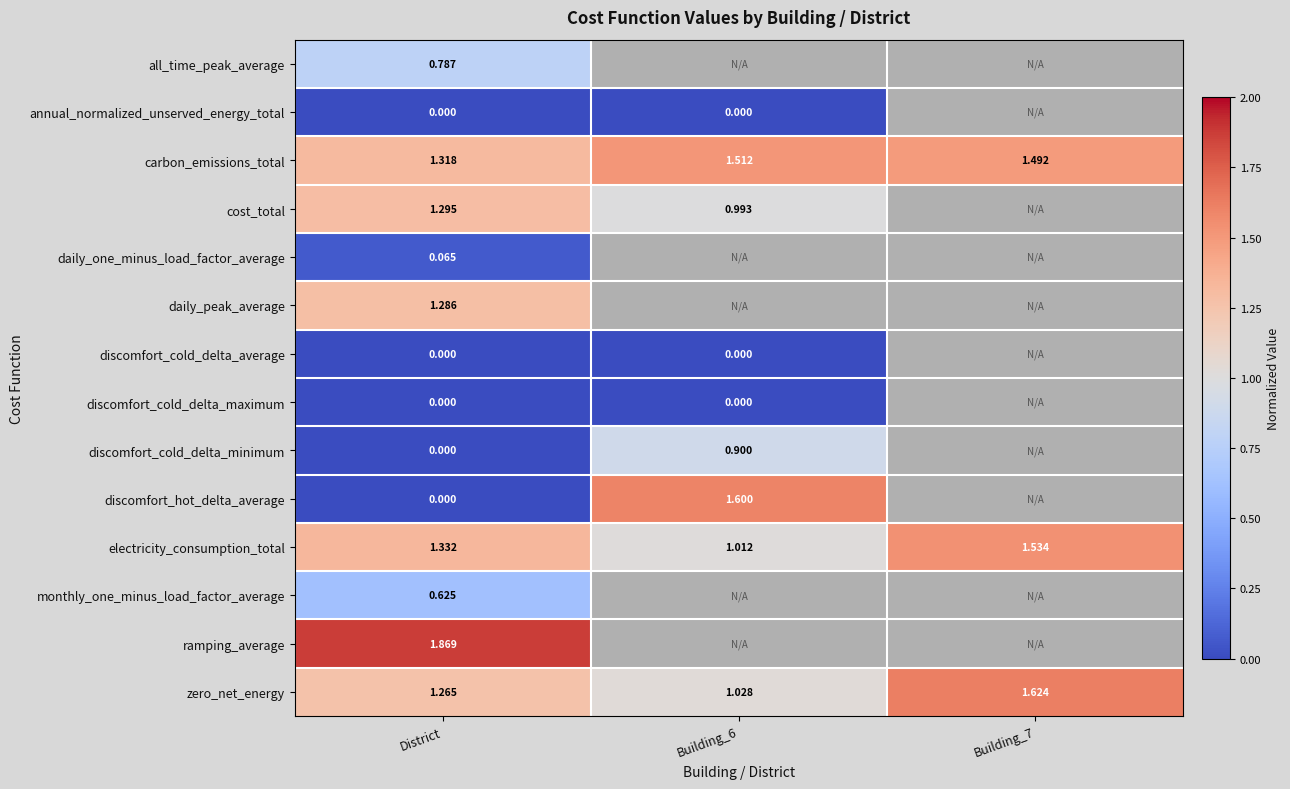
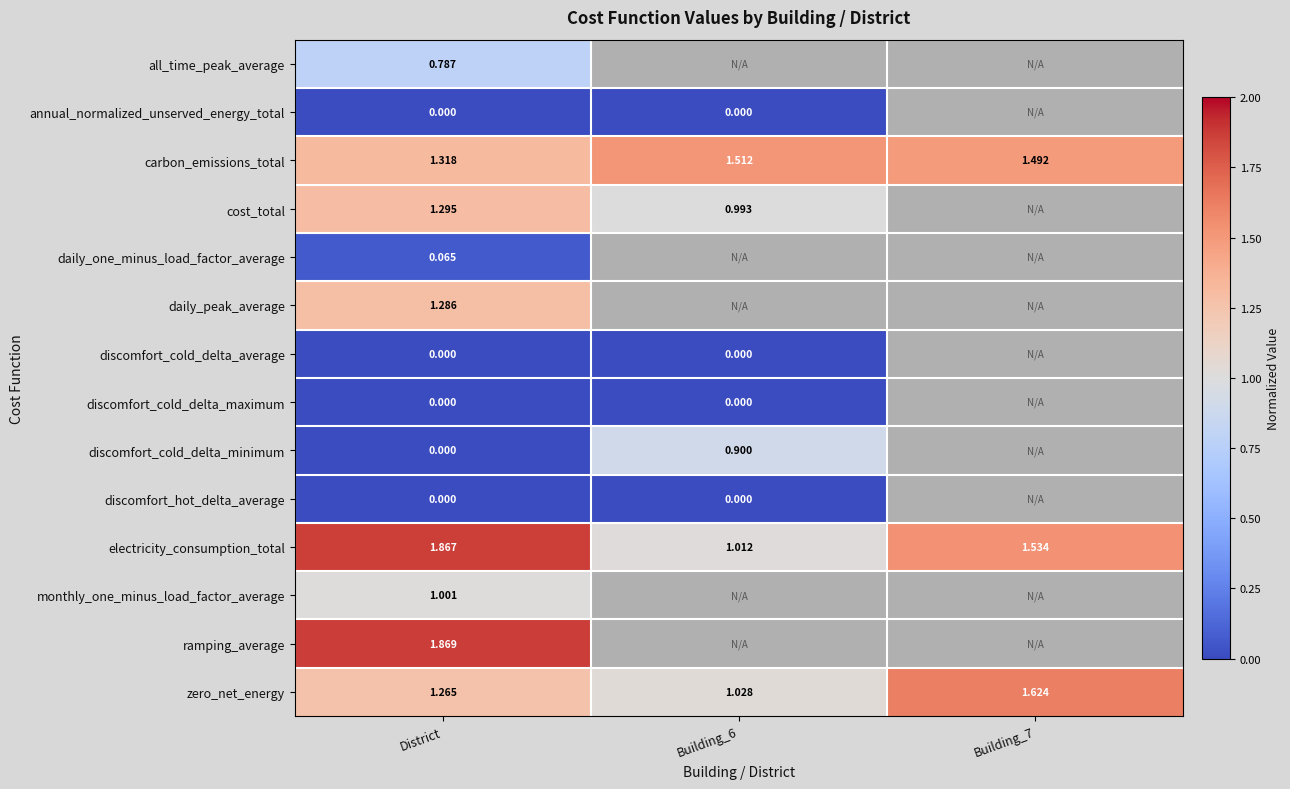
  {
    "all_time_peak_average": {
      "District": 0.787
    },
    "annual_normalized_unserved_energy_total": {
      "District": 0.000,
      "Building_6": 0.000
    },
    "carbon_emissions_total": {
      "District": 1.318,
      "Building_6": 1.512,
      "Building_7": 1.492
    },
    "cost_total": {
      "District": 1.295,
      "Building_6": 0.993
    },
    "daily_one_minus_load_factor_average": {
      "District": 0.065
    },
    "daily_peak_average": {
      "District": 1.286
    },
    "discomfort_cold_delta_average": {
      "District": 0.000,
      "Building_6": 0.000
    },
    "discomfort_cold_delta_maximum": {
      "District": 0.000,
      "Building_6": 0.000
    },
    "discomfort_cold_delta_minimum": {
      "District": 0.000,
      "Building_6": 0.900
    },
    "discomfort_hot_delta_average": {
      "District": 0.000,
-     "Building_6": 1.600
+     "Building_6": 0.000
    },
    "electricity_consumption_total": {
-     "District": 1.332,
+     "District": 1.867,
      "Building_6": 1.012,
      "Building_7": 1.534
    },
    "monthly_one_minus_load_factor_average": {
-     "District": 0.625
+     "District": 1.001
    },
    "ramping_average": {
      "District": 1.869
    },
    "zero_net_energy": {
      "District": 1.265,
      "Building_6": 1.028,
      "Building_7": 1.624
    }
  }
